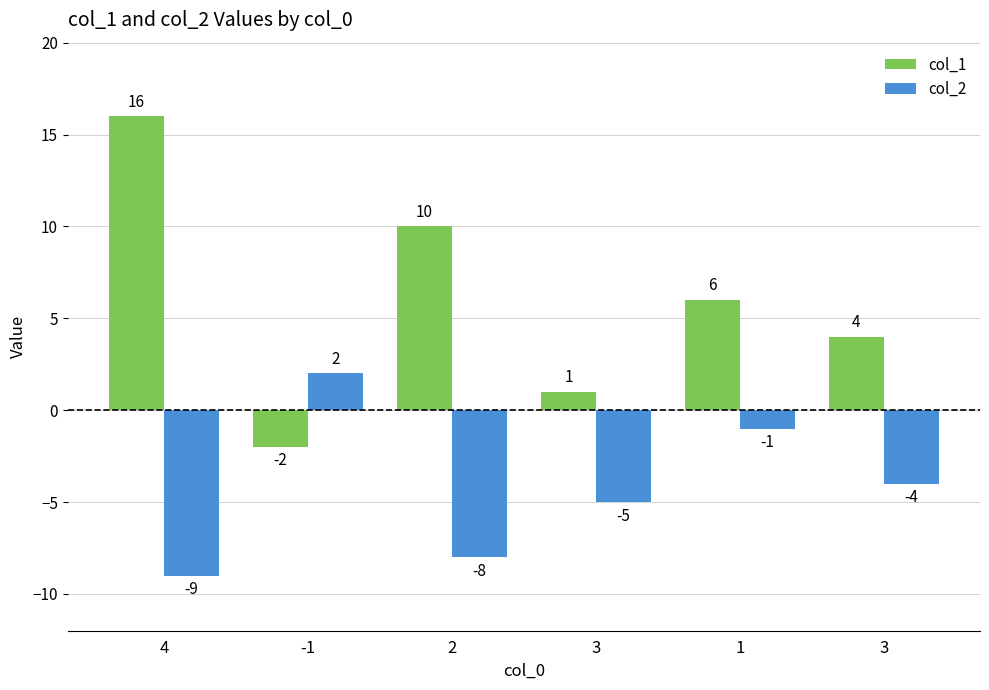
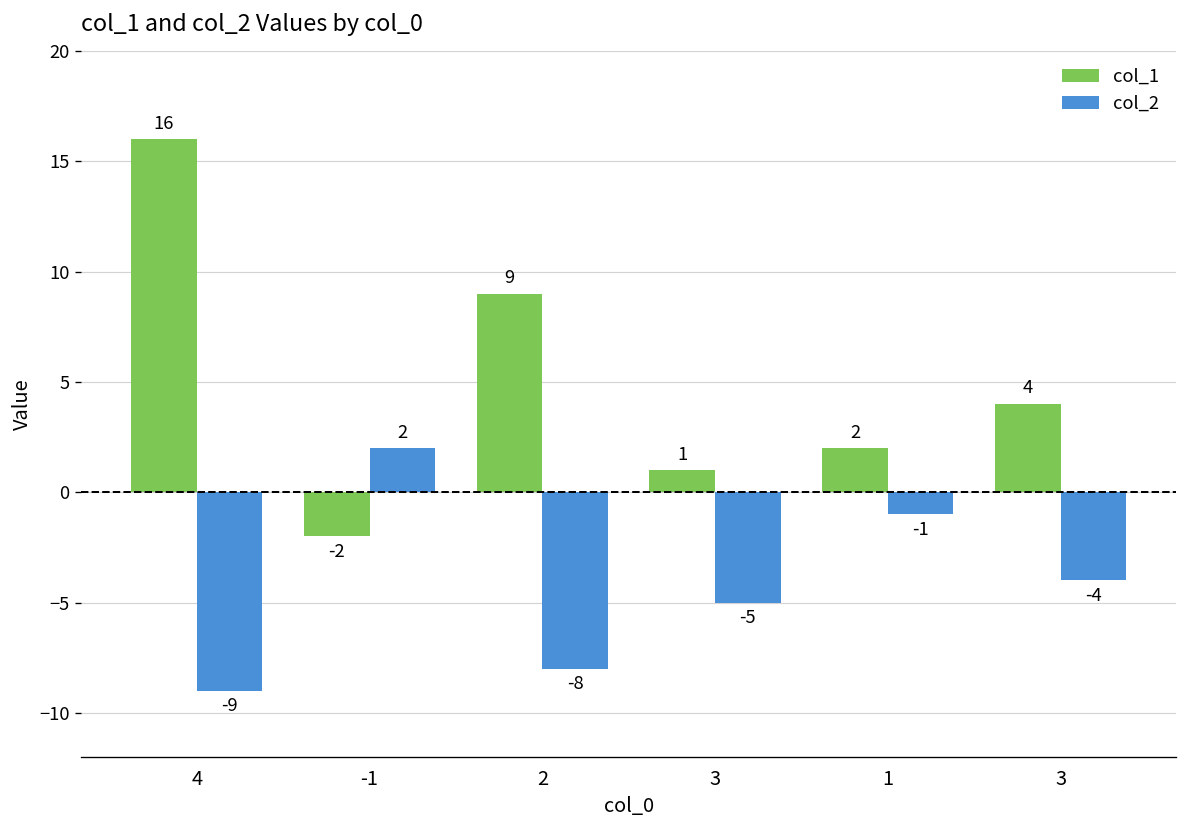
  {
    "col_1": {
      "4": 16,
      "-1": -2,
-     "2": 10,
-     "1": 6
+     "2": 9,
+     "1": 2
    },
    "col_2": {
      "4": -9,
      "-1": 2,
      "2": -8,
      "1": -1
    }
  }
